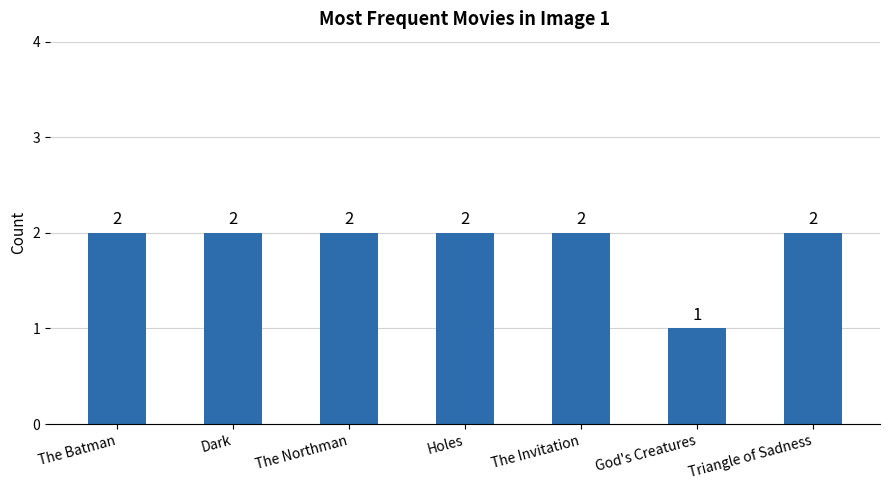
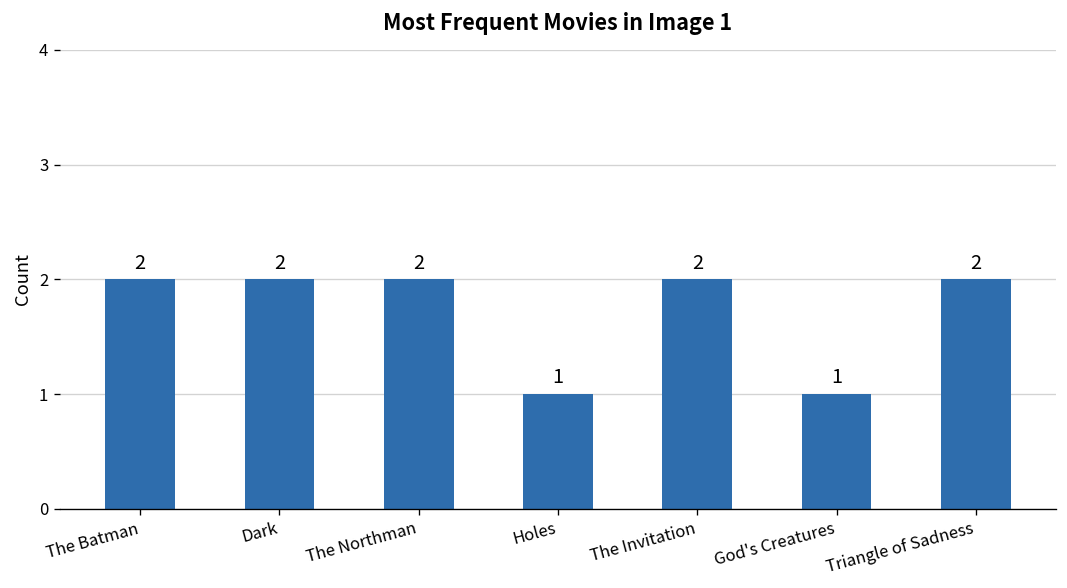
  {
    "The Batman": 2,
    "Dark": 2,
    "The Northman": 2,
-   "Holes": 2,
+   "Holes": 1,
    "The Invitation": 2,
    "God's Creatures": 1,
    "Triangle of Sadness": 2
  }
